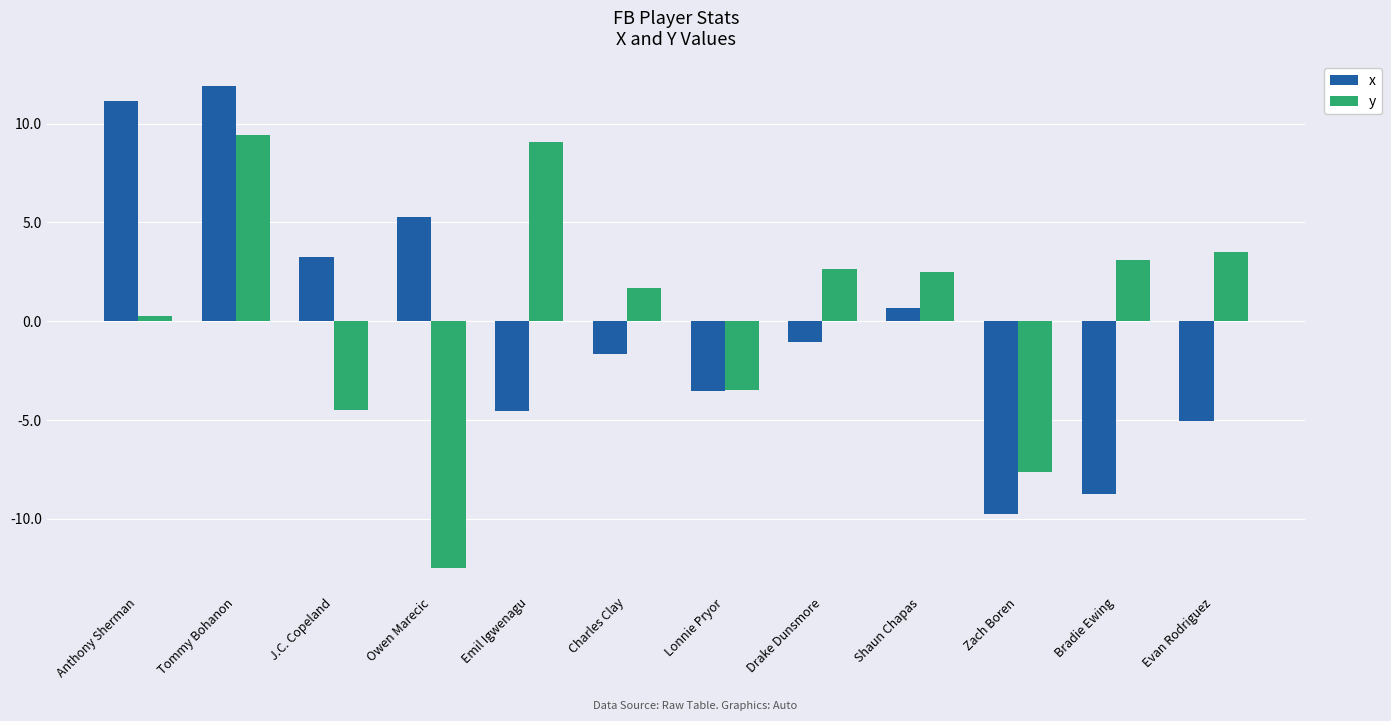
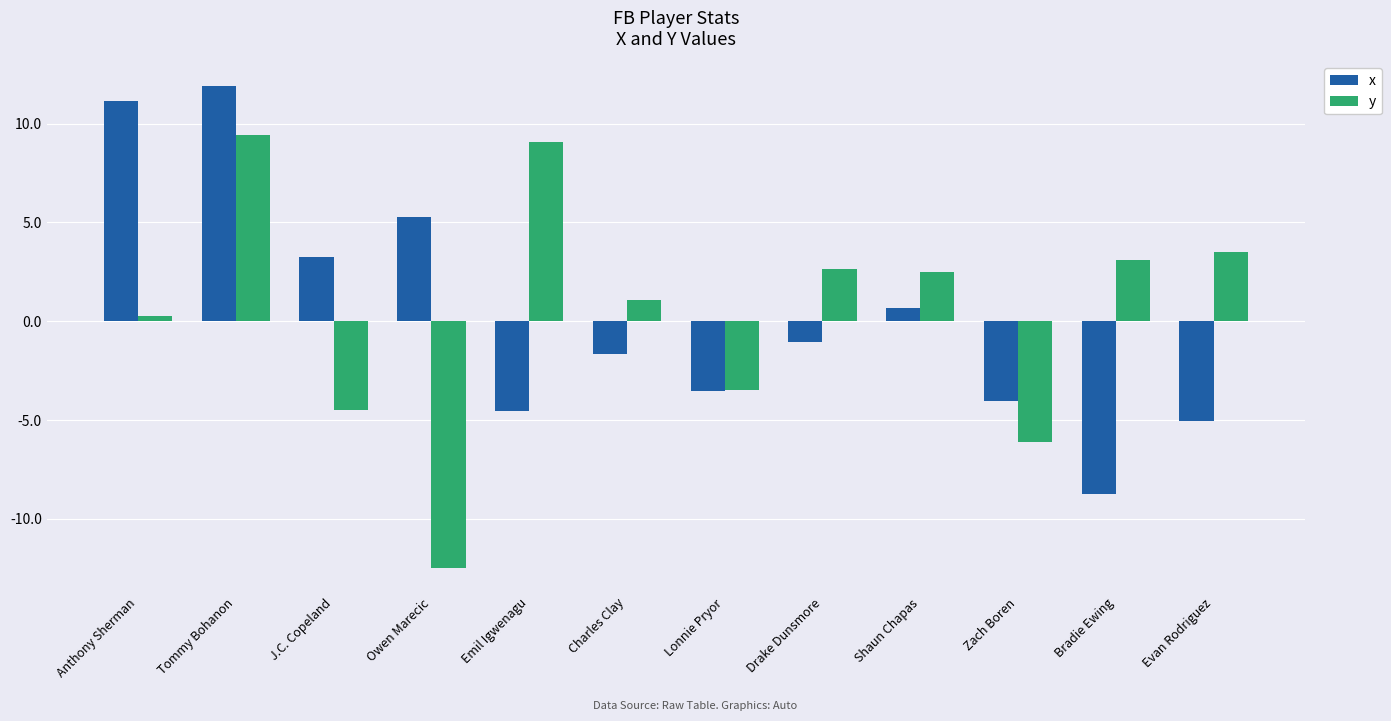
  {
    "x": {
      "Anthony Sherman": 11.1,
      "Tommy Bohanon": 11.9,
      "J.C. Copeland": 3.3,
      "Owen Marecic": 5.3,
      "Emil Igwenagu": -4.6,
      "Charles Clay": -1.7,
      "Lonnie Pryor": -3.5,
      "Drake Dunsmore": -1.0,
      "Shaun Chapas": 0.7,
-     "Zach Boren": -9.8,
+     "Zach Boren": -4.0,
      "Bradie Ewing": -8.7,
      "Evan Rodriguez": -5.0
    },
    "y": {
      "Anthony Sherman": 0.3,
      "Tommy Bohanon": 9.4,
      "J.C. Copeland": -4.5,
      "Owen Marecic": -12.5,
      "Emil Igwenagu": 9.1,
-     "Charles Clay": 1.7,
+     "Charles Clay": 1.1,
      "Lonnie Pryor": -3.5,
      "Drake Dunsmore": 2.7,
      "Shaun Chapas": 2.5,
-     "Zach Boren": -7.6,
+     "Zach Boren": -6.1,
      "Bradie Ewing": 3.1,
      "Evan Rodriguez": 3.5
    }
  }
